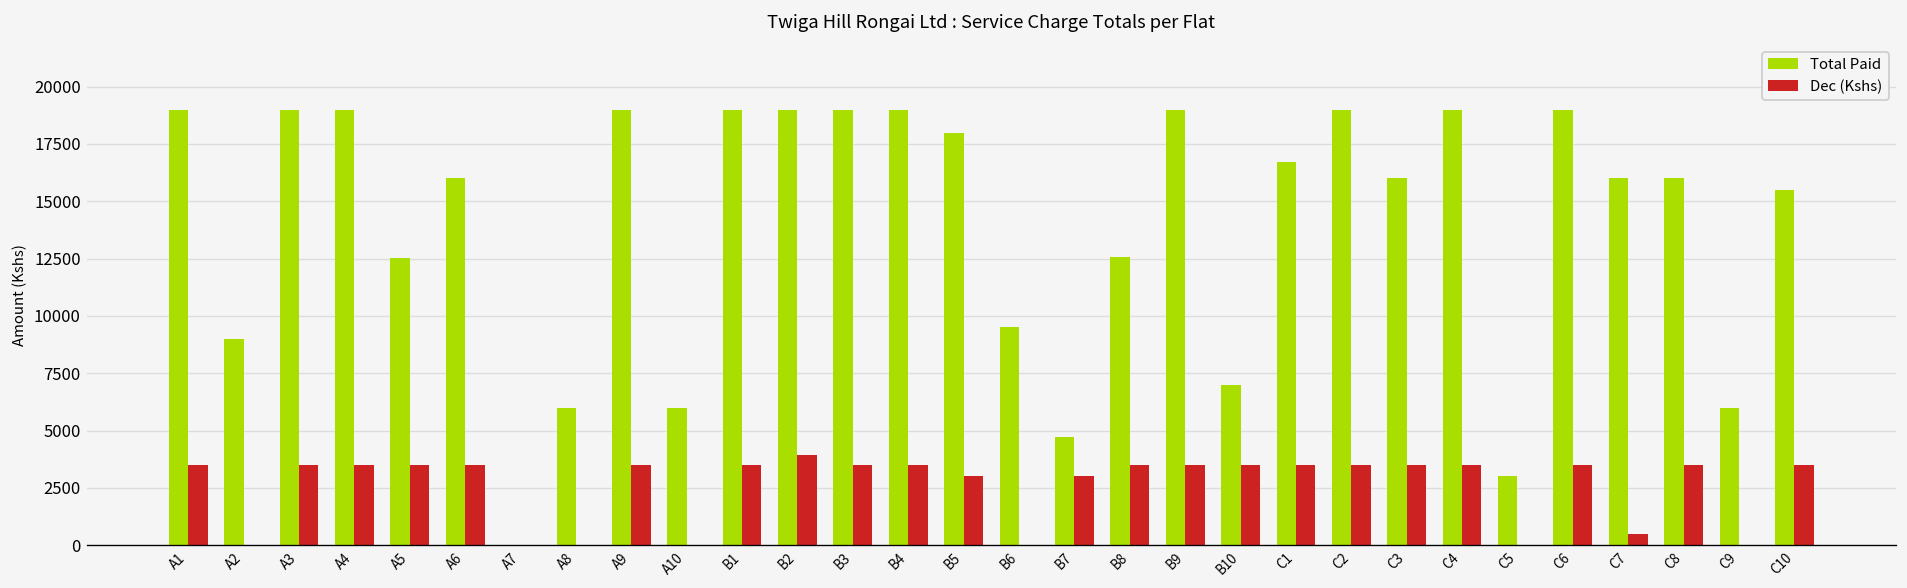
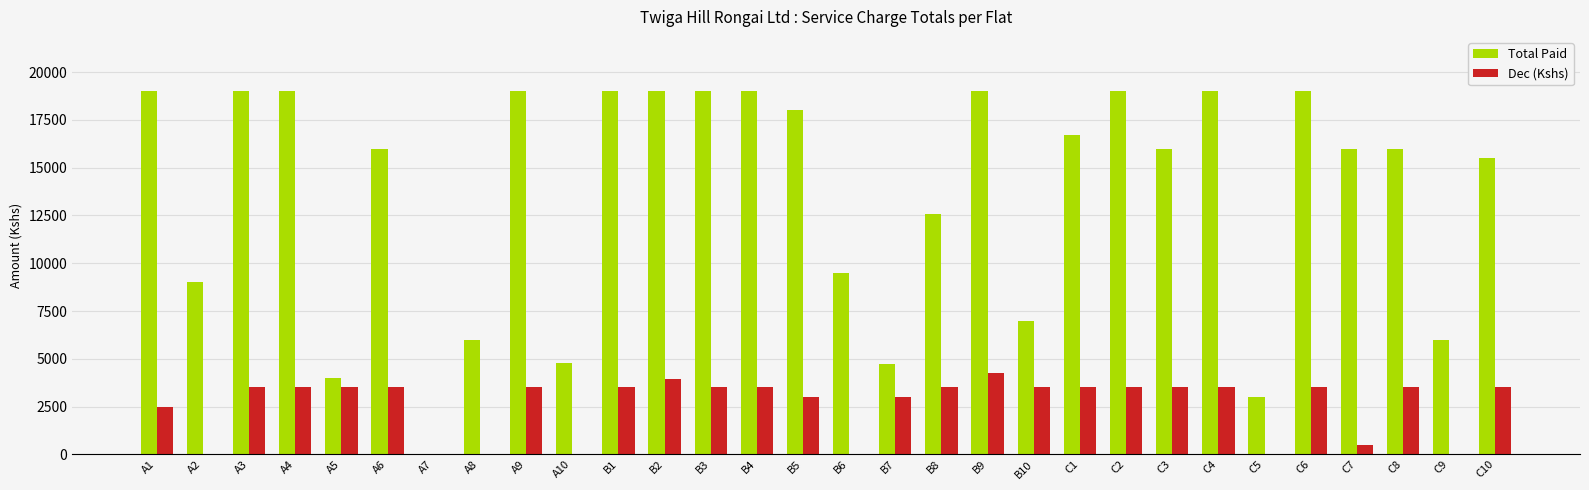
  {
    "Total Paid": {
      "A1": 19000,
      "A2": 9000,
      "A3": 19000,
      "A4": 19000,
-     "A5": 12500,
+     "A5": 4000,
      "A6": 16000,
      "A7": 0,
      "A8": 6000,
      "A9": 19000,
-     "A10": 6000,
+     "A10": 4800,
      "B1": 19000,
      "B2": 19000,
      "B3": 19000,
      "B4": 19000,
      "B5": 18000,
      "B6": 9500,
      "B7": 4700,
      "B8": 12600,
      "B9": 19000,
      "B10": 7000,
      "C1": 16700,
      "C2": 19000,
      "C3": 16000,
      "C4": 19000,
      "C5": 3000,
      "C6": 19000,
      "C7": 16000,
      "C8": 16000,
      "C9": 6000,
      "C10": 15500
    },
    "Dec (Kshs)": {
-     "A1": 3500,
+     "A1": 2500,
      "A2": 0,
      "A3": 3500,
      "A4": 3500,
      "A5": 3500,
      "A6": 3500,
      "A7": 0,
      "A8": 0,
      "A9": 3500,
      "A10": 0,
      "B1": 3500,
      "B2": 3900,
      "B3": 3500,
      "B4": 3500,
      "B5": 3000,
      "B6": 0,
      "B7": 3000,
      "B8": 3500,
-     "B9": 3500,
+     "B9": 4300,
      "B10": 3500,
      "C1": 3500,
      "C2": 3500,
      "C3": 3500,
      "C4": 3500,
      "C5": 0,
      "C6": 3500,
      "C7": 500,
      "C8": 3500,
      "C9": 0,
      "C10": 3500
    }
  }
